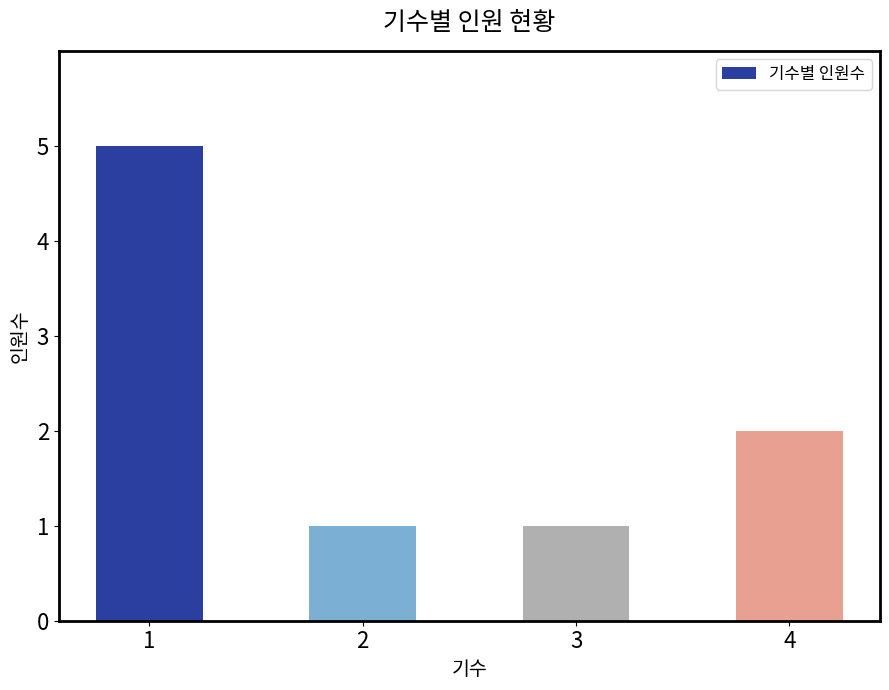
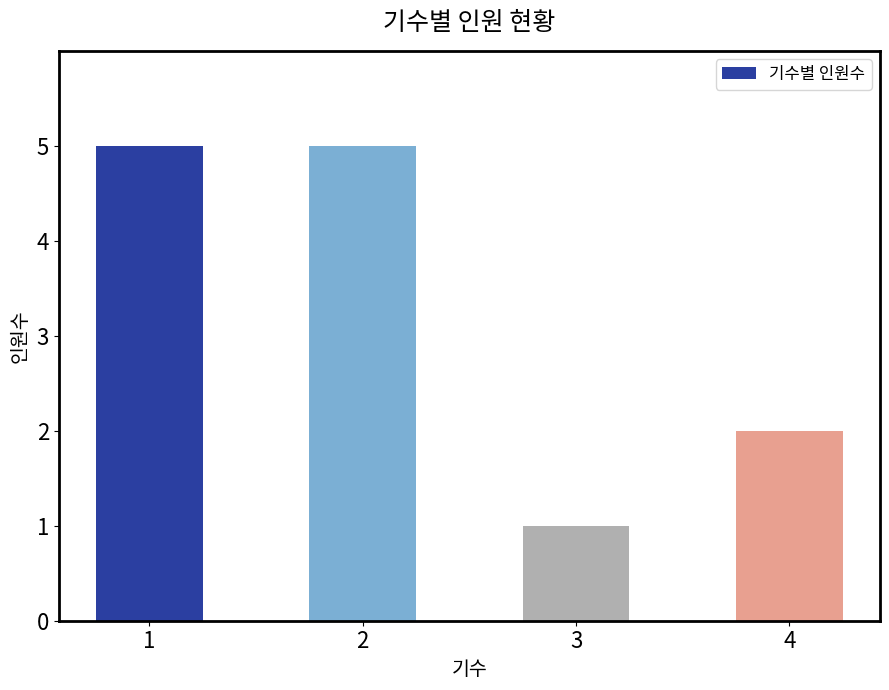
  {
    "1": 5,
-   "2": 1,
+   "2": 5,
    "3": 1,
    "4": 2
  }
